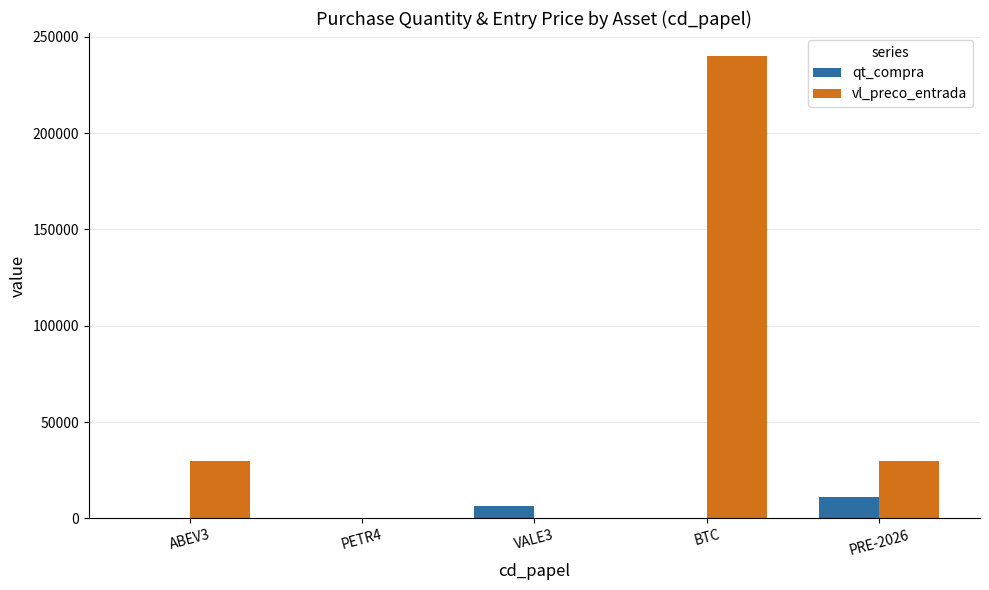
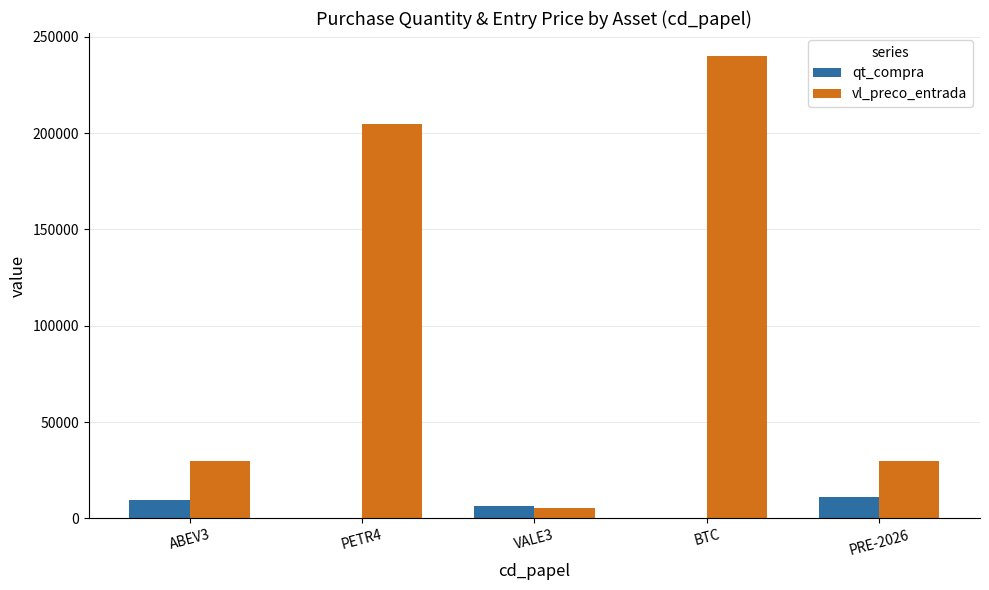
  {
    "qt_compra": {
-     "ABEV3": 0,
+     "ABEV3": 10000,
      "VALE3": 6000,
      "PRE-2026": 11000
    },
    "vl_preco_entrada": {
      "ABEV3": 30000,
-     "PETR4": 0,
-     "VALE3": 0,
+     "PETR4": 205000,
+     "VALE3": 5000,
      "BTC": 240000,
      "PRE-2026": 30000
    }
  }
